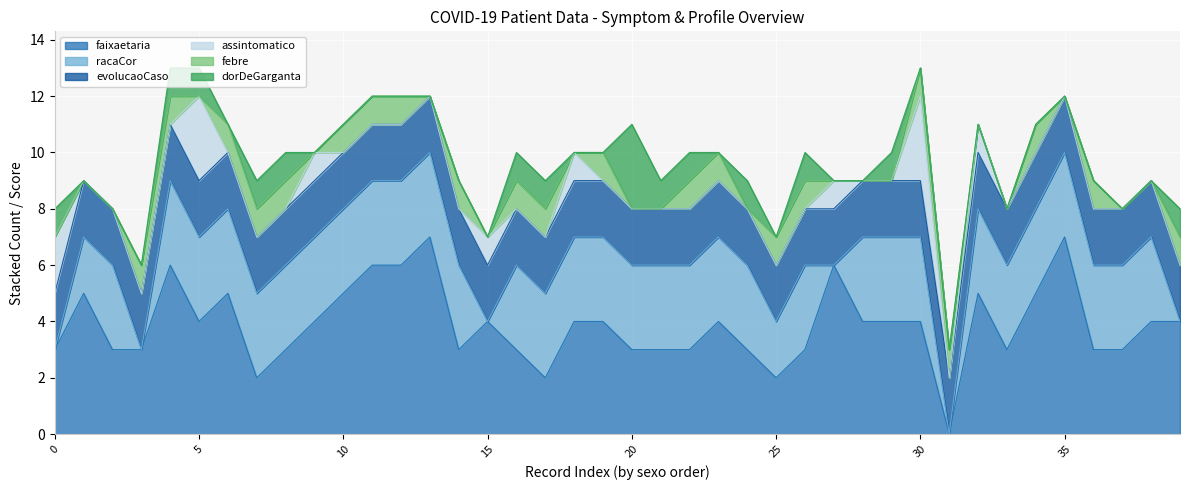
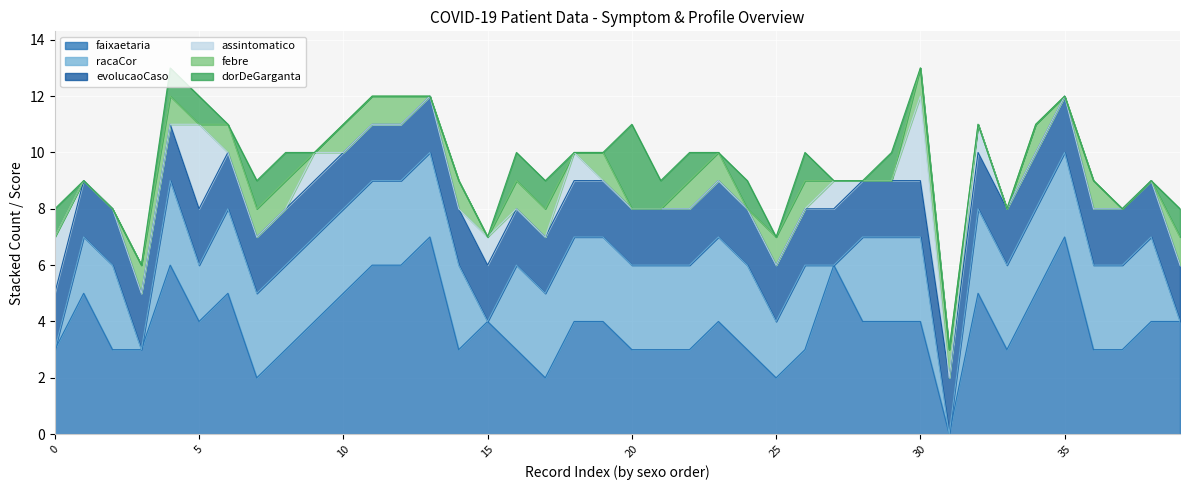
  {
    "racaCor": {
-     "5": 3,
+     "5": 2,
      "10": 3,
      "20": 3,
      "25": 2,
      "30": 3,
      "35": 3
    },
    "assintomatico": {
      "30": 3
    },
    "dorDeGarganta": {
      "0": 1,
      "20": 3
    }
  }
